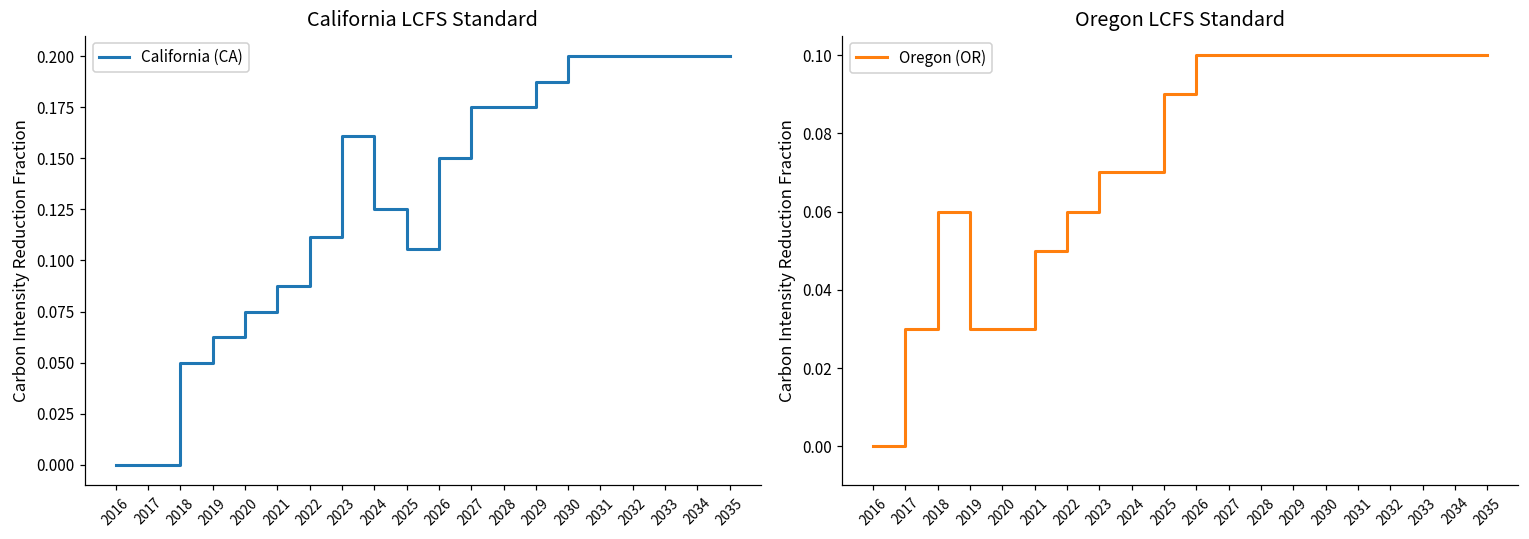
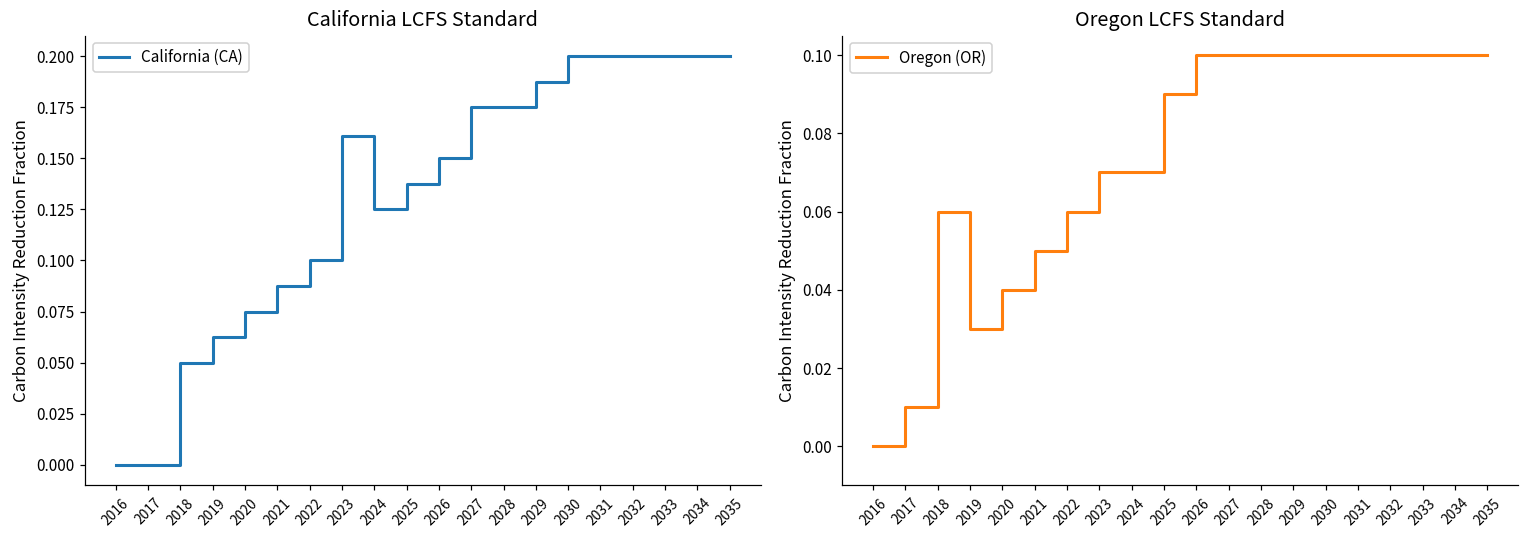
  {
    "California LCFS Standard": {
      "2016": 0.000,
      "2017": 0.000,
      "2018": 0.050,
      "2019": 0.063,
      "2020": 0.075,
      "2021": 0.088,
-     "2022": 0.112,
+     "2022": 0.100,
      "2023": 0.161,
      "2024": 0.125,
-     "2025": 0.106,
+     "2025": 0.137,
      "2026": 0.150,
      "2027": 0.175,
      "2028": 0.175,
      "2029": 0.188,
      "2030": 0.200,
      "2031": 0.200,
      "2032": 0.200,
      "2033": 0.200,
      "2034": 0.200,
      "2035": 0.200
    },
    "Oregon LCFS Standard": {
      "2016": 0.00,
-     "2017": 0.03,
+     "2017": 0.01,
      "2018": 0.06,
      "2019": 0.03,
-     "2020": 0.03,
+     "2020": 0.04,
      "2021": 0.05,
      "2022": 0.06,
      "2023": 0.07,
      "2024": 0.07,
      "2025": 0.09,
      "2026": 0.10,
      "2027": 0.10,
      "2028": 0.10,
      "2029": 0.10,
      "2030": 0.10,
      "2031": 0.10,
      "2032": 0.10,
      "2033": 0.10,
      "2034": 0.10,
      "2035": 0.10
    }
  }
